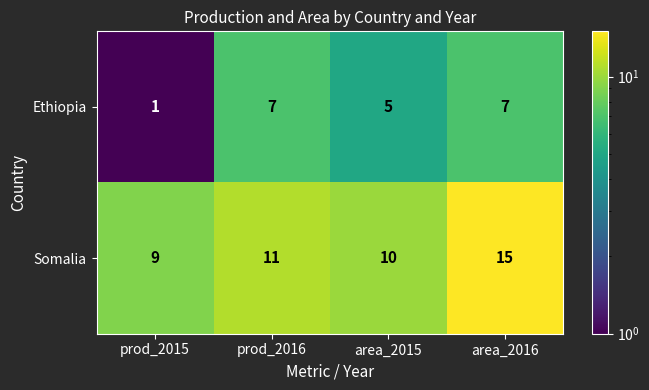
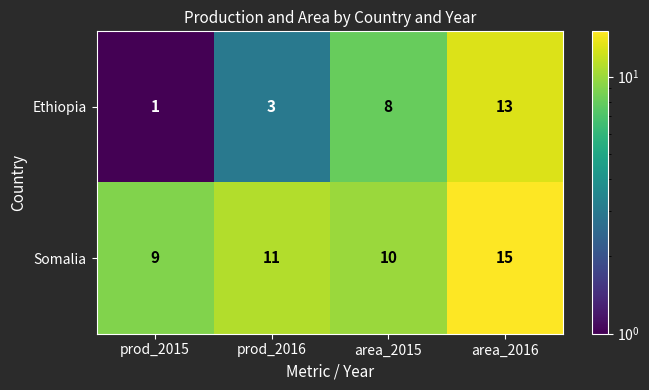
  {
    "Ethiopia": {
      "prod_2015": 1,
-     "prod_2016": 7,
-     "area_2015": 5,
-     "area_2016": 7
+     "prod_2016": 3,
+     "area_2015": 8,
+     "area_2016": 13
    },
    "Somalia": {
      "prod_2015": 9,
      "prod_2016": 11,
      "area_2015": 10,
      "area_2016": 15
    }
  }
